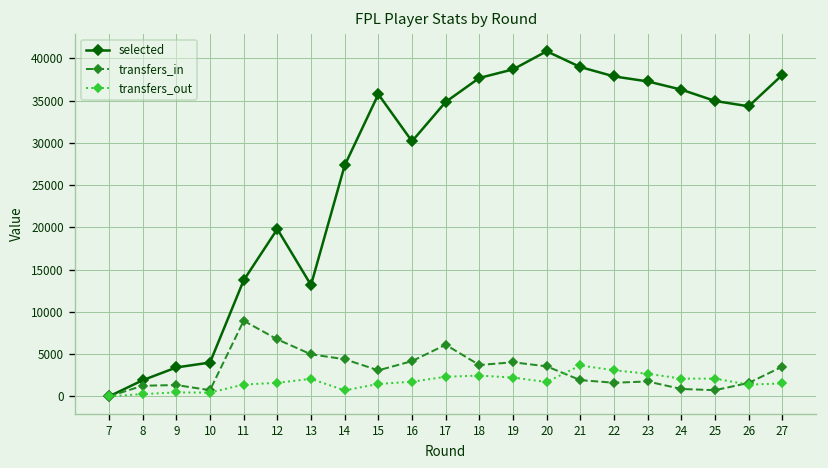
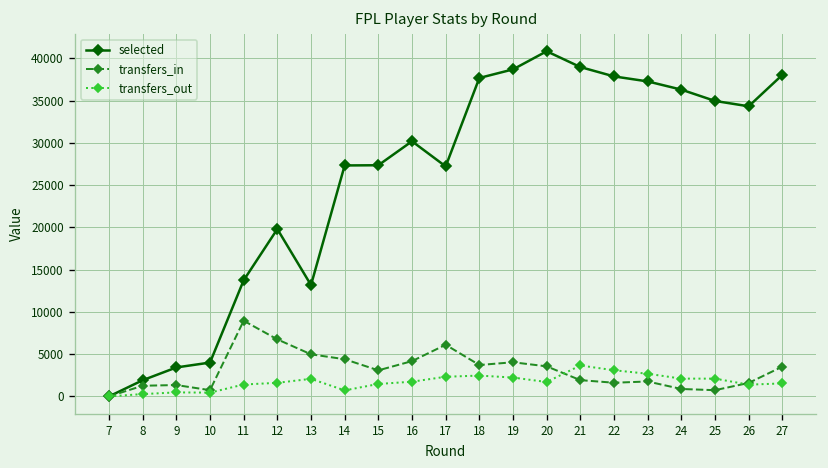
  {
    "selected": {
      "8": 2000,
      "9": 3000,
      "10": 4000,
      "11": 14000,
      "12": 20000,
      "13": 13000,
      "14": 27000,
-     "15": 36000,
+     "15": 27000,
      "16": 30000,
-     "17": 35000,
+     "17": 27000,
      "18": 38000,
      "19": 39000,
      "20": 41000,
      "21": 39000,
      "22": 38000,
      "23": 37000,
      "24": 36000,
      "25": 35000,
      "26": 34000,
      "27": 38000
    },
    "transfers_in": {
      "8": 1000,
      "9": 1000,
      "11": 9000,
      "12": 7000,
      "13": 5000,
      "14": 4000,
      "15": 3000,
      "16": 4000,
      "17": 6000,
      "18": 4000,
      "19": 4000,
      "20": 4000,
      "21": 2000,
      "22": 2000,
      "23": 2000,
      "24": 1000,
      "25": 1000,
      "27": 4000
    },
    "transfers_out": {
      "8": 0,
      "9": 0,
      "11": 1000,
      "12": 2000,
      "13": 2000,
      "14": 1000,
      "15": 1000,
      "16": 2000,
      "17": 2000,
      "18": 2000,
      "19": 2000,
      "20": 2000,
      "21": 4000,
      "22": 3000,
      "23": 3000,
      "24": 2000,
      "25": 2000,
      "27": 2000
    }
  }
